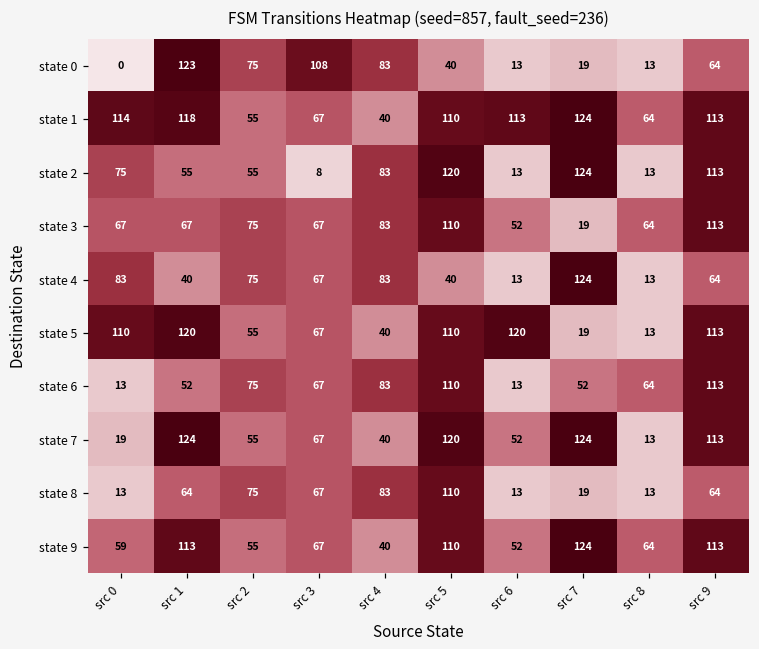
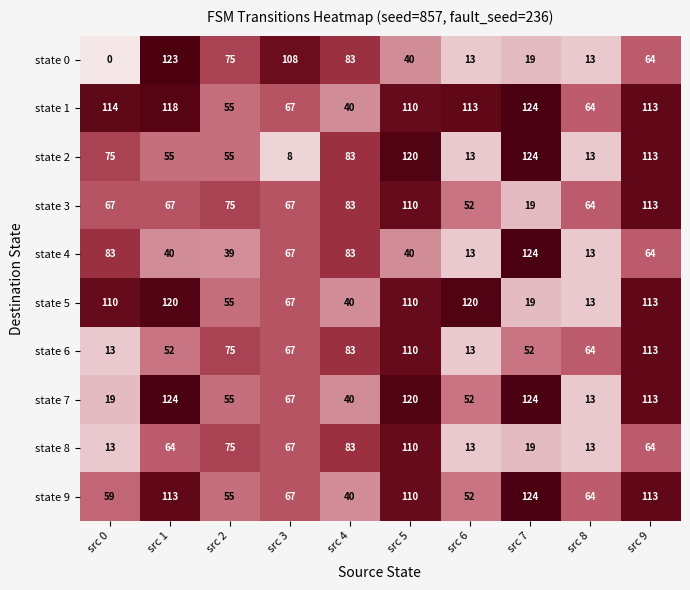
  {
    "state 0": {
      "src 0": 0,
      "src 1": 123,
      "src 2": 75,
      "src 3": 108,
      "src 4": 83,
      "src 5": 40,
      "src 6": 13,
      "src 7": 19,
      "src 8": 13,
      "src 9": 64
    },
    "state 1": {
      "src 0": 114,
      "src 1": 118,
      "src 2": 55,
      "src 3": 67,
      "src 4": 40,
      "src 5": 110,
      "src 6": 113,
      "src 7": 124,
      "src 8": 64,
      "src 9": 113
    },
    "state 2": {
      "src 0": 75,
      "src 1": 55,
      "src 2": 55,
      "src 3": 8,
      "src 4": 83,
      "src 5": 120,
      "src 6": 13,
      "src 7": 124,
      "src 8": 13,
      "src 9": 113
    },
    "state 3": {
      "src 0": 67,
      "src 1": 67,
      "src 2": 75,
      "src 3": 67,
      "src 4": 83,
      "src 5": 110,
      "src 6": 52,
      "src 7": 19,
      "src 8": 64,
      "src 9": 113
    },
    "state 4": {
      "src 0": 83,
      "src 1": 40,
-     "src 2": 75,
+     "src 2": 39,
      "src 3": 67,
      "src 4": 83,
      "src 5": 40,
      "src 6": 13,
      "src 7": 124,
      "src 8": 13,
      "src 9": 64
    },
    "state 5": {
      "src 0": 110,
      "src 1": 120,
      "src 2": 55,
      "src 3": 67,
      "src 4": 40,
      "src 5": 110,
      "src 6": 120,
      "src 7": 19,
      "src 8": 13,
      "src 9": 113
    },
    "state 6": {
      "src 0": 13,
      "src 1": 52,
      "src 2": 75,
      "src 3": 67,
      "src 4": 83,
      "src 5": 110,
      "src 6": 13,
      "src 7": 52,
      "src 8": 64,
      "src 9": 113
    },
    "state 7": {
      "src 0": 19,
      "src 1": 124,
      "src 2": 55,
      "src 3": 67,
      "src 4": 40,
      "src 5": 120,
      "src 6": 52,
      "src 7": 124,
      "src 8": 13,
      "src 9": 113
    },
    "state 8": {
      "src 0": 13,
      "src 1": 64,
      "src 2": 75,
      "src 3": 67,
      "src 4": 83,
      "src 5": 110,
      "src 6": 13,
      "src 7": 19,
      "src 8": 13,
      "src 9": 64
    },
    "state 9": {
      "src 0": 59,
      "src 1": 113,
      "src 2": 55,
      "src 3": 67,
      "src 4": 40,
      "src 5": 110,
      "src 6": 52,
      "src 7": 124,
      "src 8": 64,
      "src 9": 113
    }
  }
